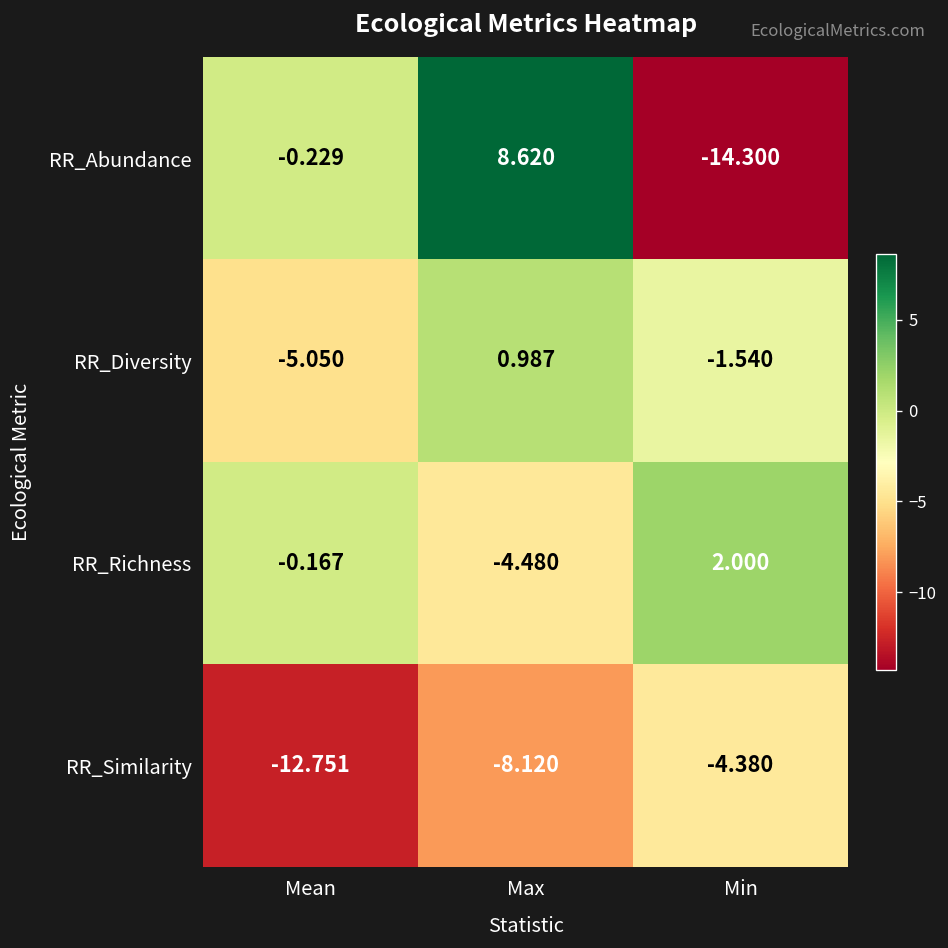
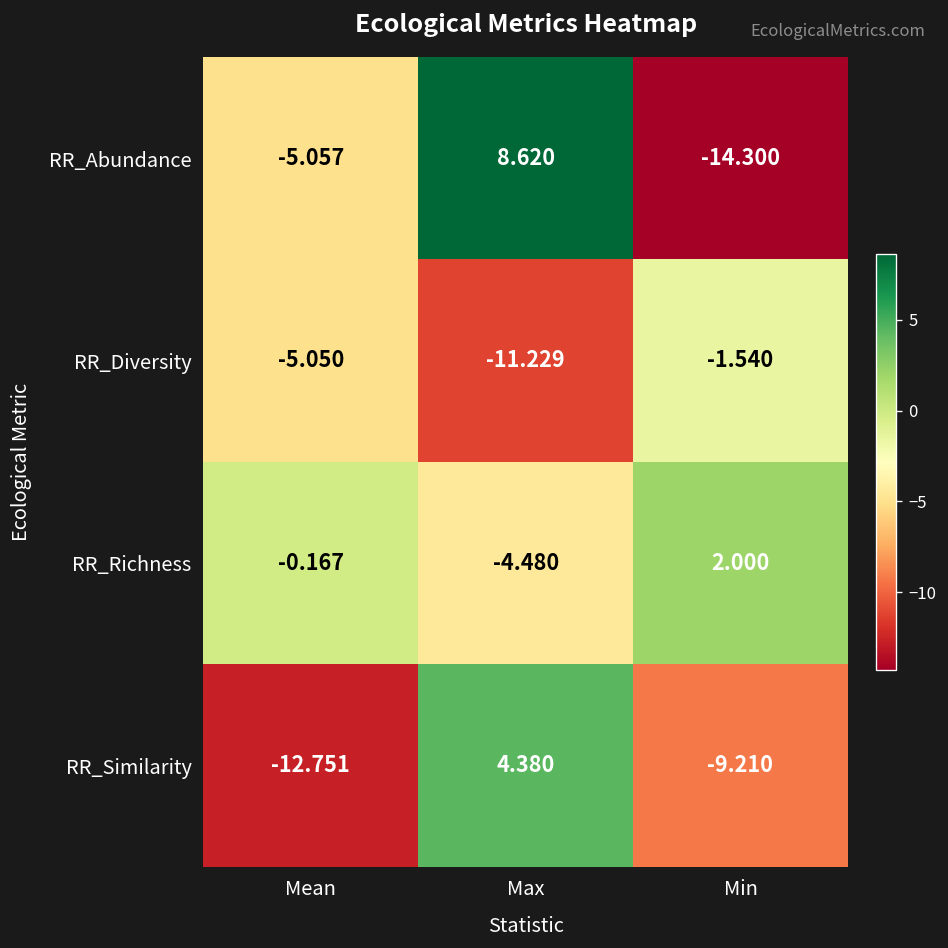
  {
    "RR_Abundance": {
-     "Mean": -0.229,
+     "Mean": -5.057,
      "Max": 8.620,
      "Min": -14.300
    },
    "RR_Diversity": {
      "Mean": -5.050,
-     "Max": 0.987,
+     "Max": -11.229,
      "Min": -1.540
    },
    "RR_Richness": {
      "Mean": -0.167,
      "Max": -4.480,
      "Min": 2.000
    },
    "RR_Similarity": {
      "Mean": -12.751,
-     "Max": -8.120,
-     "Min": -4.380
+     "Max": 4.380,
+     "Min": -9.210
    }
  }
